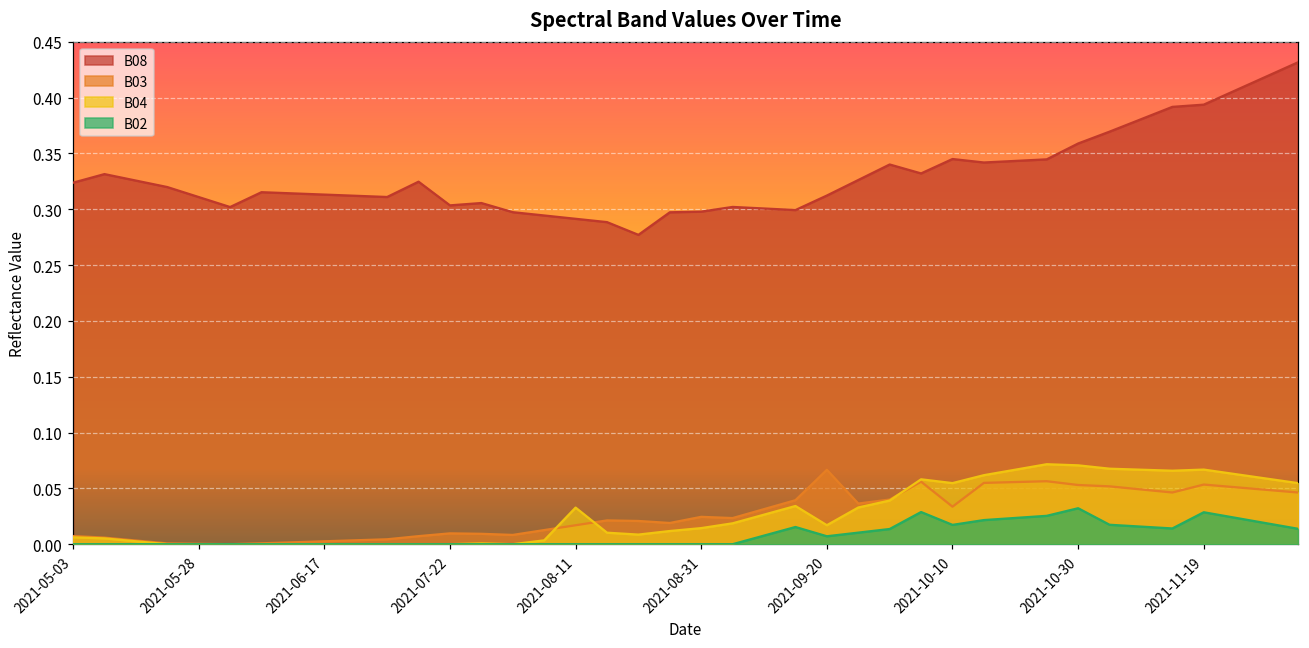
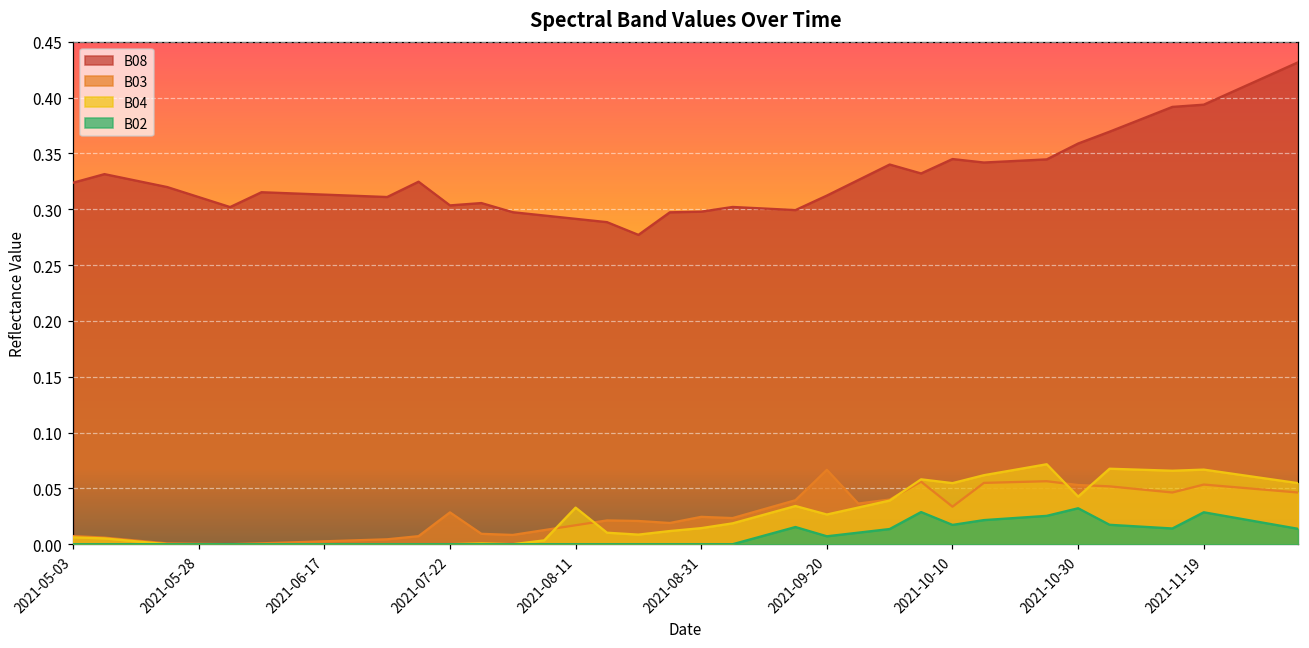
  {
    "B08": {
      "2021-05-03": 0.324,
      "2021-05-28": 0.311,
      "2021-06-17": 0.313,
      "2021-07-22": 0.304,
      "2021-08-11": 0.291,
      "2021-08-31": 0.298,
      "2021-09-20": 0.312,
      "2021-10-10": 0.345,
      "2021-10-30": 0.359,
      "2021-11-19": 0.394
    },
    "B03": {
      "2021-06-17": 0.003,
-     "2021-07-22": 0.010,
+     "2021-07-22": 0.029,
      "2021-08-11": 0.017,
      "2021-08-31": 0.025,
      "2021-09-20": 0.067,
      "2021-10-10": 0.034,
      "2021-10-30": 0.053,
      "2021-11-19": 0.054
    },
    "B04": {
      "2021-08-11": 0.033,
      "2021-08-31": 0.015,
-     "2021-09-20": 0.017,
+     "2021-09-20": 0.027,
      "2021-10-10": 0.055,
-     "2021-10-30": 0.071,
+     "2021-10-30": 0.043,
      "2021-11-19": 0.067
    },
    "B02": {
      "2021-05-03": 0.000,
      "2021-08-11": 0.000,
      "2021-08-31": 0.000,
      "2021-09-20": 0.007,
      "2021-10-10": 0.017,
      "2021-10-30": 0.032,
      "2021-11-19": 0.029
    }
  }
